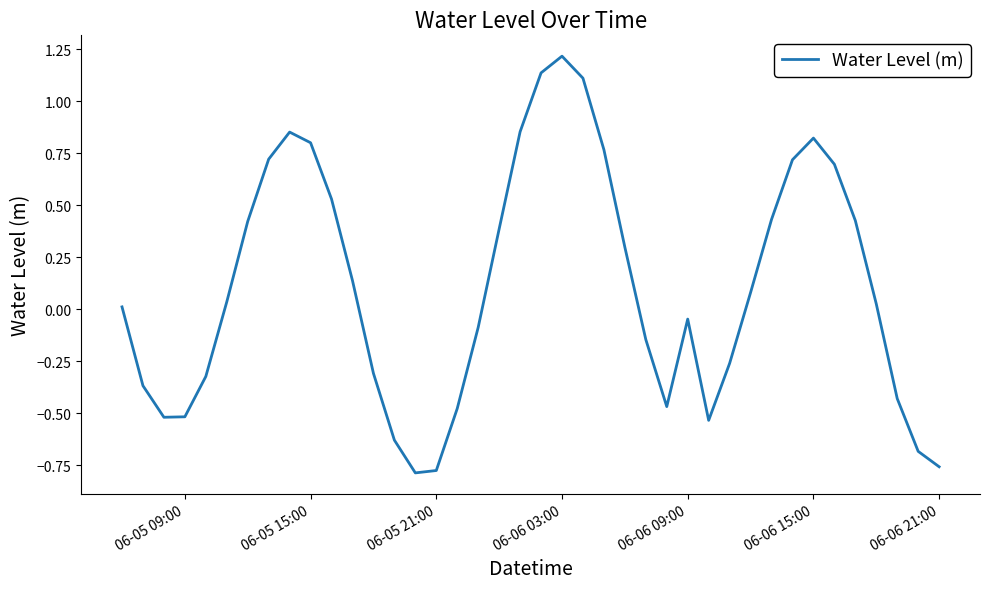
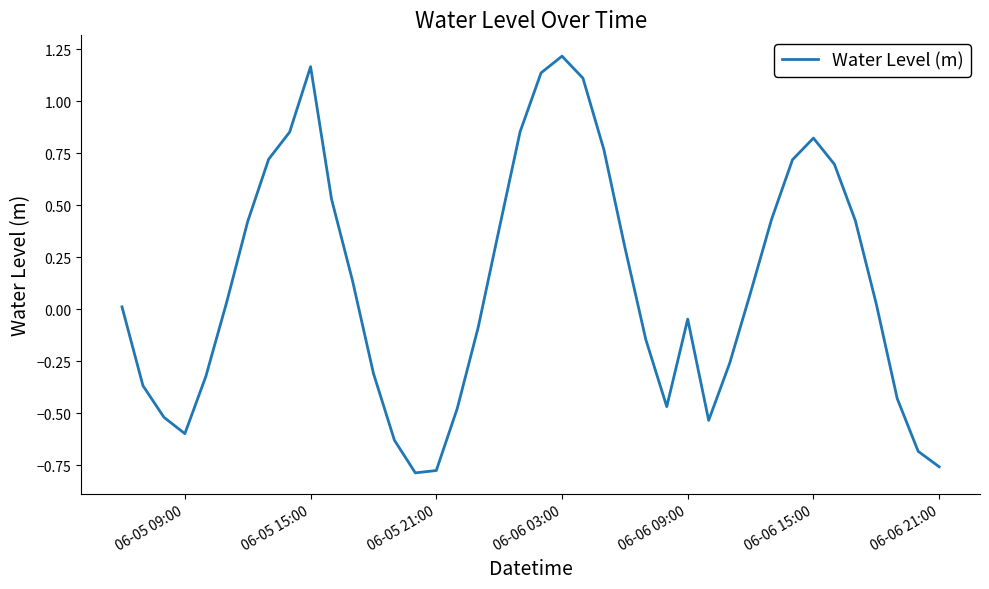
  {
-   "06-05 09:00": -0.52,
-   "06-05 15:00": 0.80,
+   "06-05 09:00": -0.60,
+   "06-05 15:00": 1.17,
    "06-05 21:00": -0.77,
    "06-06 03:00": 1.22,
    "06-06 09:00": -0.05,
    "06-06 15:00": 0.82,
    "06-06 21:00": -0.76
  }
